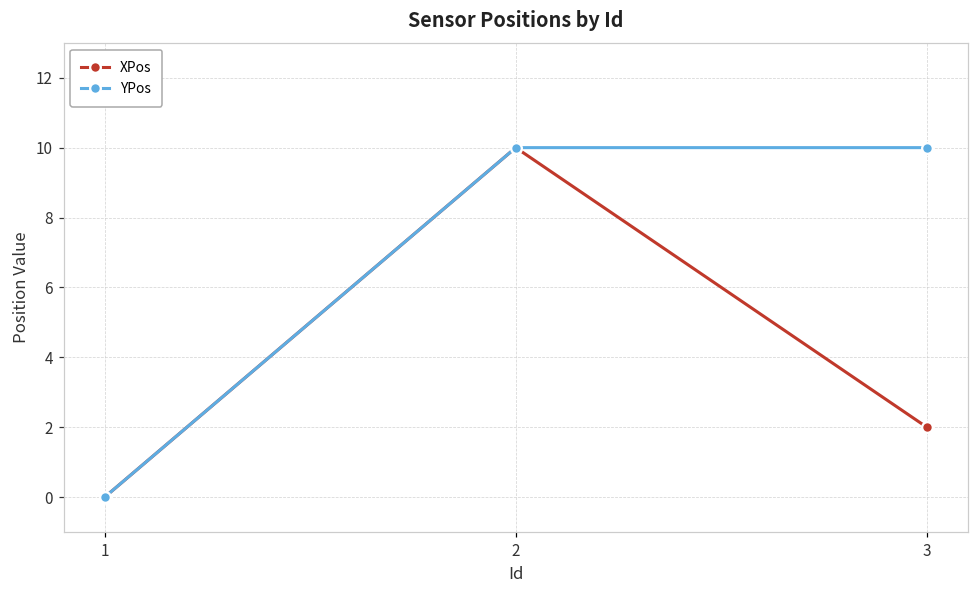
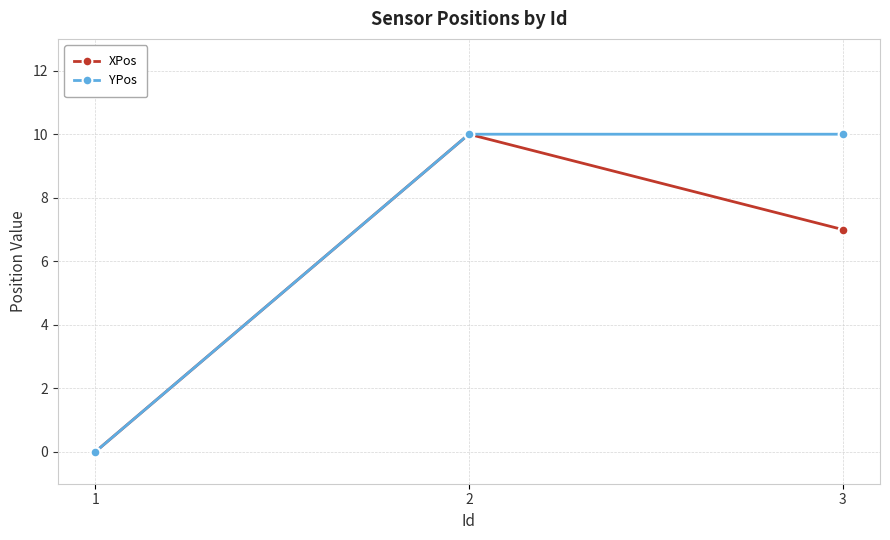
  {
    "XPos": {
-     "3": 2
+     "3": 7
    },
    "YPos": {
      "3": 10
    }
  }
